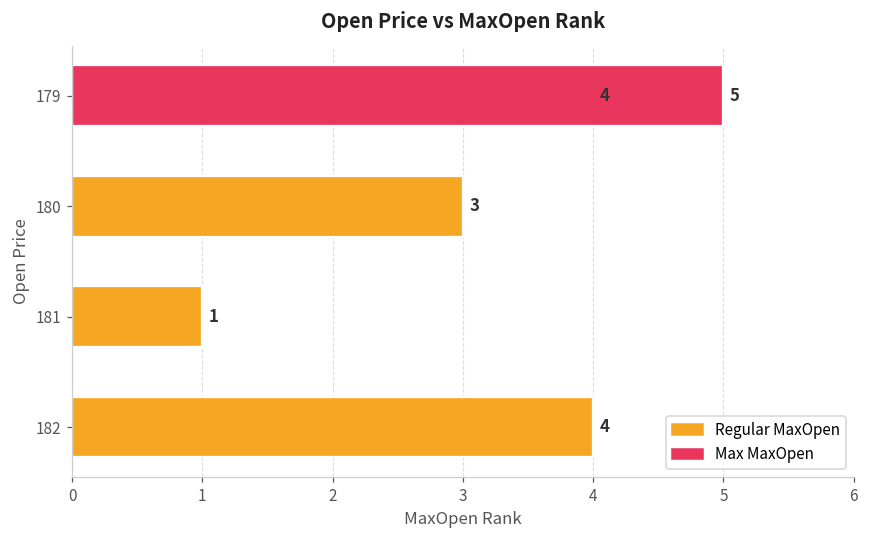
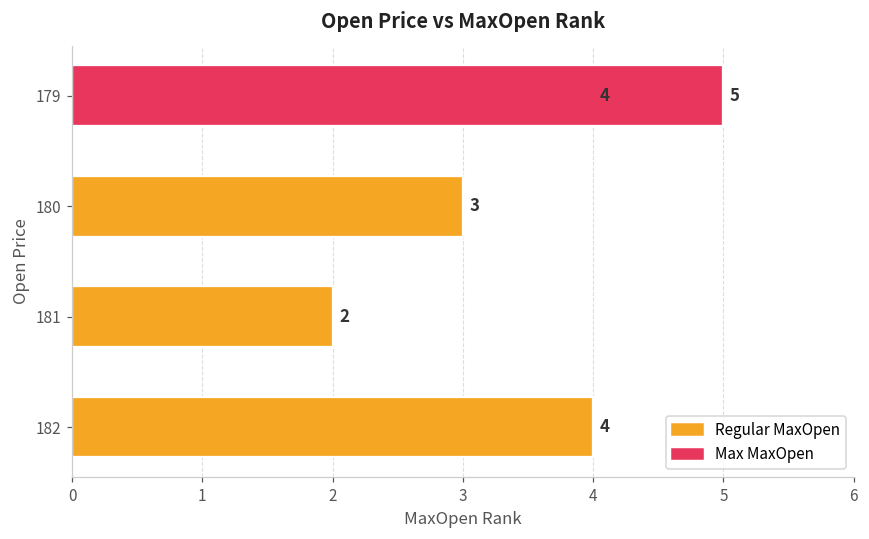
  {
    "180": 3,
-   "181": 1,
+   "181": 2,
    "182": 4
  }
